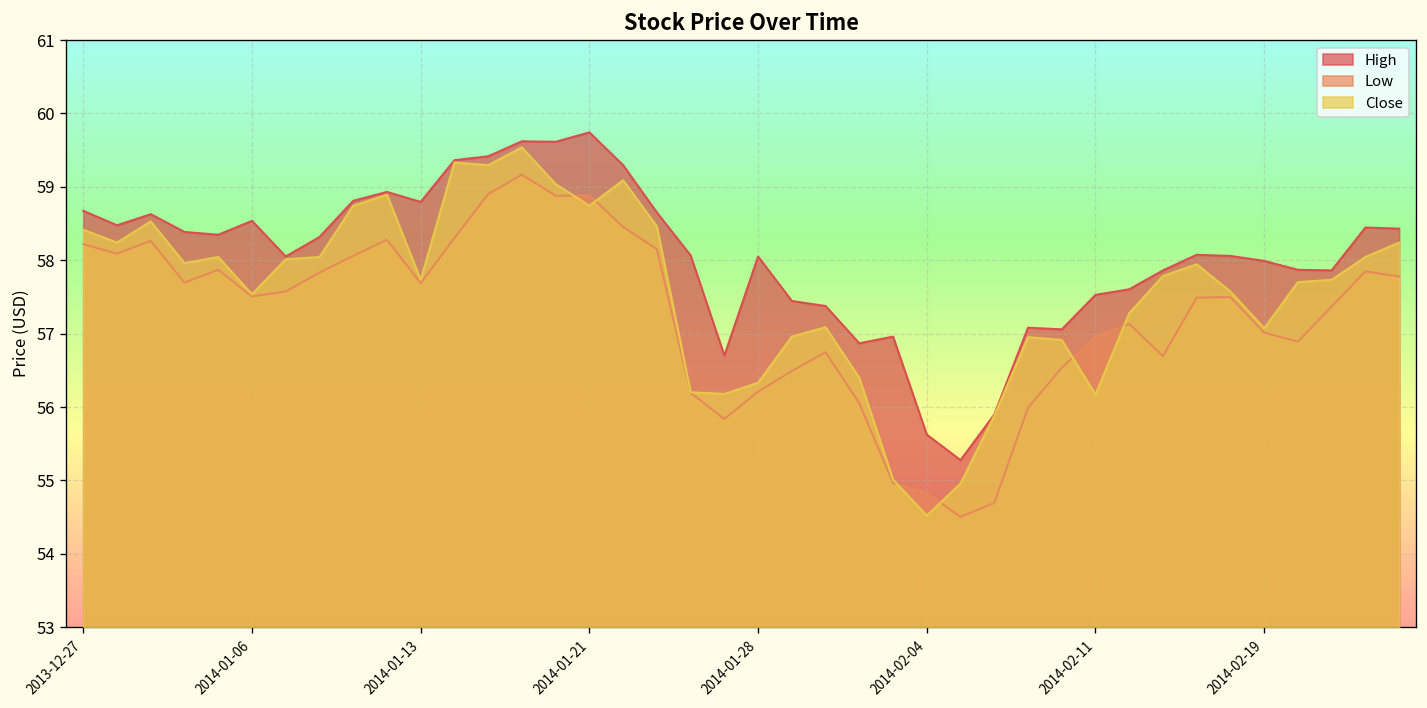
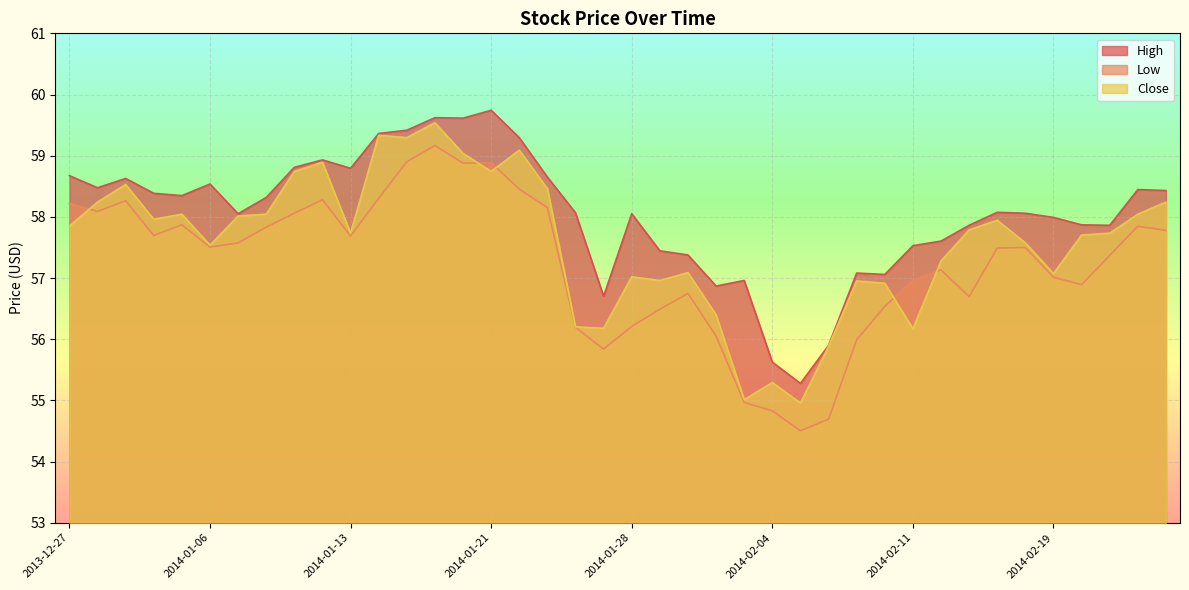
  {
    "Close": {
-     "2013-12-27": 58.4,
+     "2013-12-27": 57.9,
      "2014-01-13": 57.7,
      "2014-01-21": 58.7,
-     "2014-01-28": 56.3,
-     "2014-02-04": 54.5,
+     "2014-01-28": 57.0,
+     "2014-02-04": 55.3,
      "2014-02-11": 56.2,
      "2014-02-19": 57.1
    }
  }
